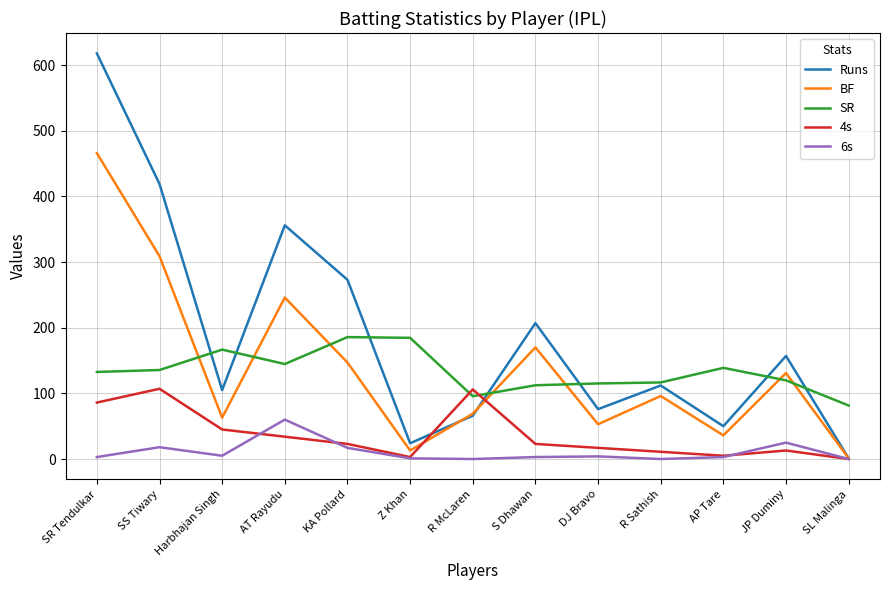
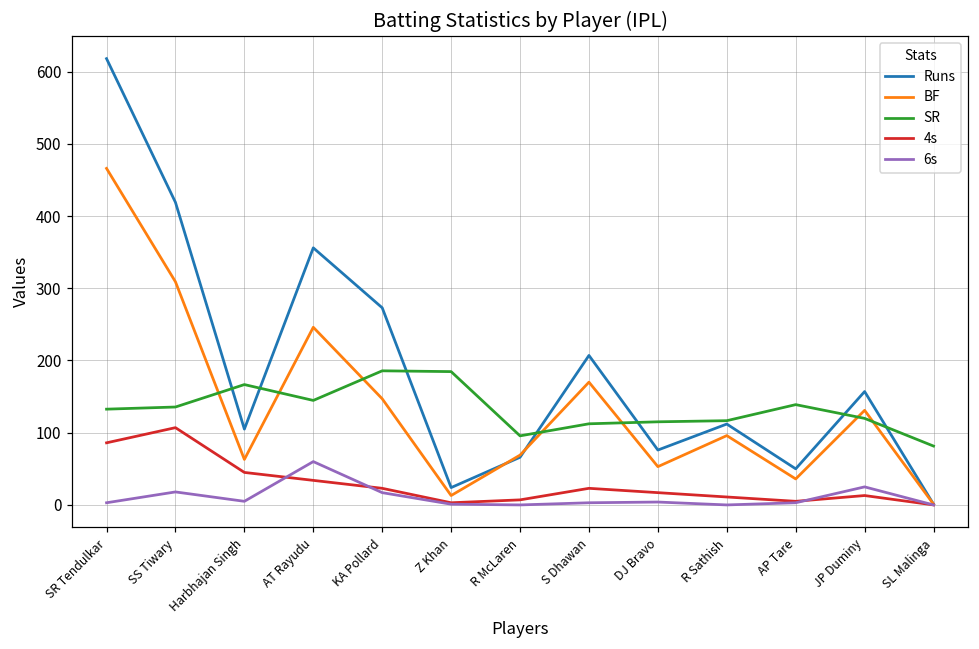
  {
    "Runs": {
      "SR Tendulkar": 620,
      "SS Tiwary": 420,
      "Harbhajan Singh": 110,
      "AT Rayudu": 360,
      "KA Pollard": 270,
      "Z Khan": 20,
      "S Dhawan": 210,
      "DJ Bravo": 80,
      "R Sathish": 110,
      "AP Tare": 50,
      "JP Duminy": 160
    },
    "BF": {
      "SR Tendulkar": 470,
      "SS Tiwary": 310,
      "Harbhajan Singh": 60,
      "AT Rayudu": 250,
      "KA Pollard": 150,
      "Z Khan": 10,
      "S Dhawan": 170,
      "DJ Bravo": 50,
      "R Sathish": 100,
      "AP Tare": 40,
      "JP Duminy": 130
    },
    "SR": {
      "SR Tendulkar": 130,
      "SS Tiwary": 140,
      "Harbhajan Singh": 170,
      "AT Rayudu": 140,
      "KA Pollard": 190,
      "Z Khan": 180,
      "R McLaren": 100,
      "S Dhawan": 110,
      "DJ Bravo": 120,
      "R Sathish": 120,
      "AP Tare": 140,
      "JP Duminy": 120,
      "SL Malinga": 80
    },
    "4s": {
      "SR Tendulkar": 90,
      "SS Tiwary": 110,
      "Harbhajan Singh": 50,
      "AT Rayudu": 30,
      "KA Pollard": 20,
-     "R McLaren": 110,
+     "R McLaren": 10,
      "S Dhawan": 20,
      "DJ Bravo": 20,
      "R Sathish": 10,
      "JP Duminy": 10
    },
    "6s": {
      "SR Tendulkar": 0,
      "SS Tiwary": 20,
      "Harbhajan Singh": 10,
      "AT Rayudu": 60,
      "KA Pollard": 20,
      "R McLaren": 0,
      "S Dhawan": 0,
      "DJ Bravo": 0,
      "R Sathish": 0,
      "JP Duminy": 30
    }
  }
